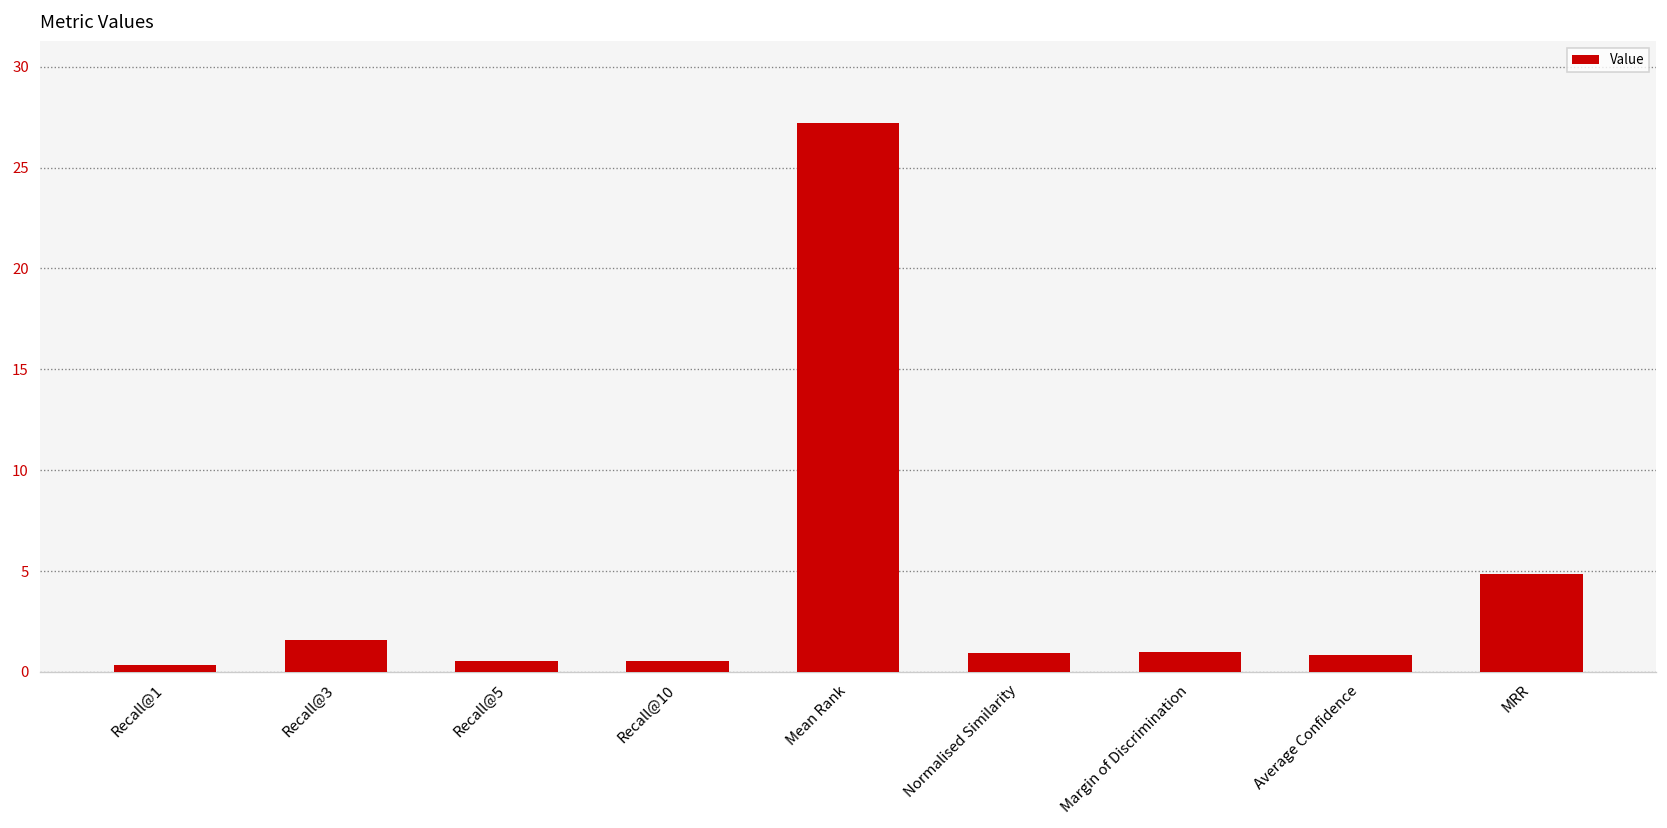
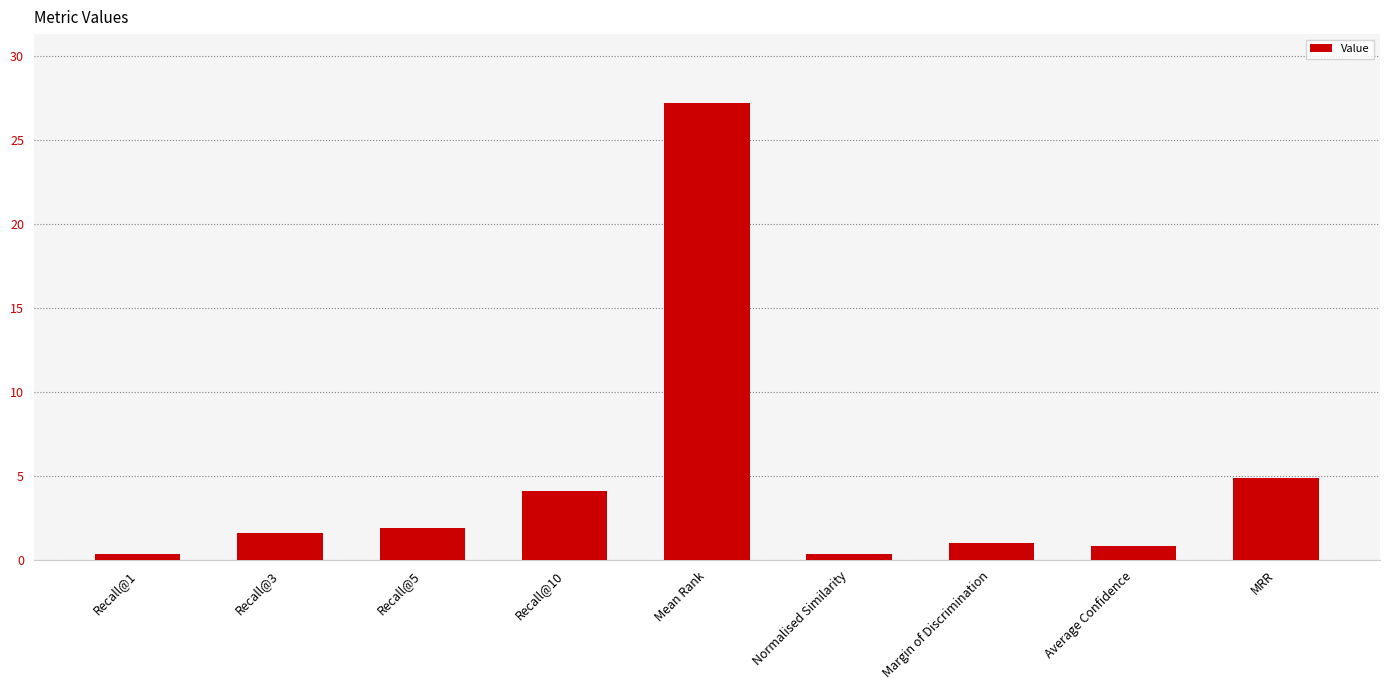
  {
    "Recall@1": 0.3,
    "Recall@3": 1.6,
-   "Recall@5": 0.5,
-   "Recall@10": 0.6,
+   "Recall@5": 1.9,
+   "Recall@10": 4.1,
    "Mean Rank": 27.2,
-   "Normalised Similarity": 0.9,
+   "Normalised Similarity": 0.3,
    "Margin of Discrimination": 1.0,
    "Average Confidence": 0.8,
    "MRR": 4.9
  }
